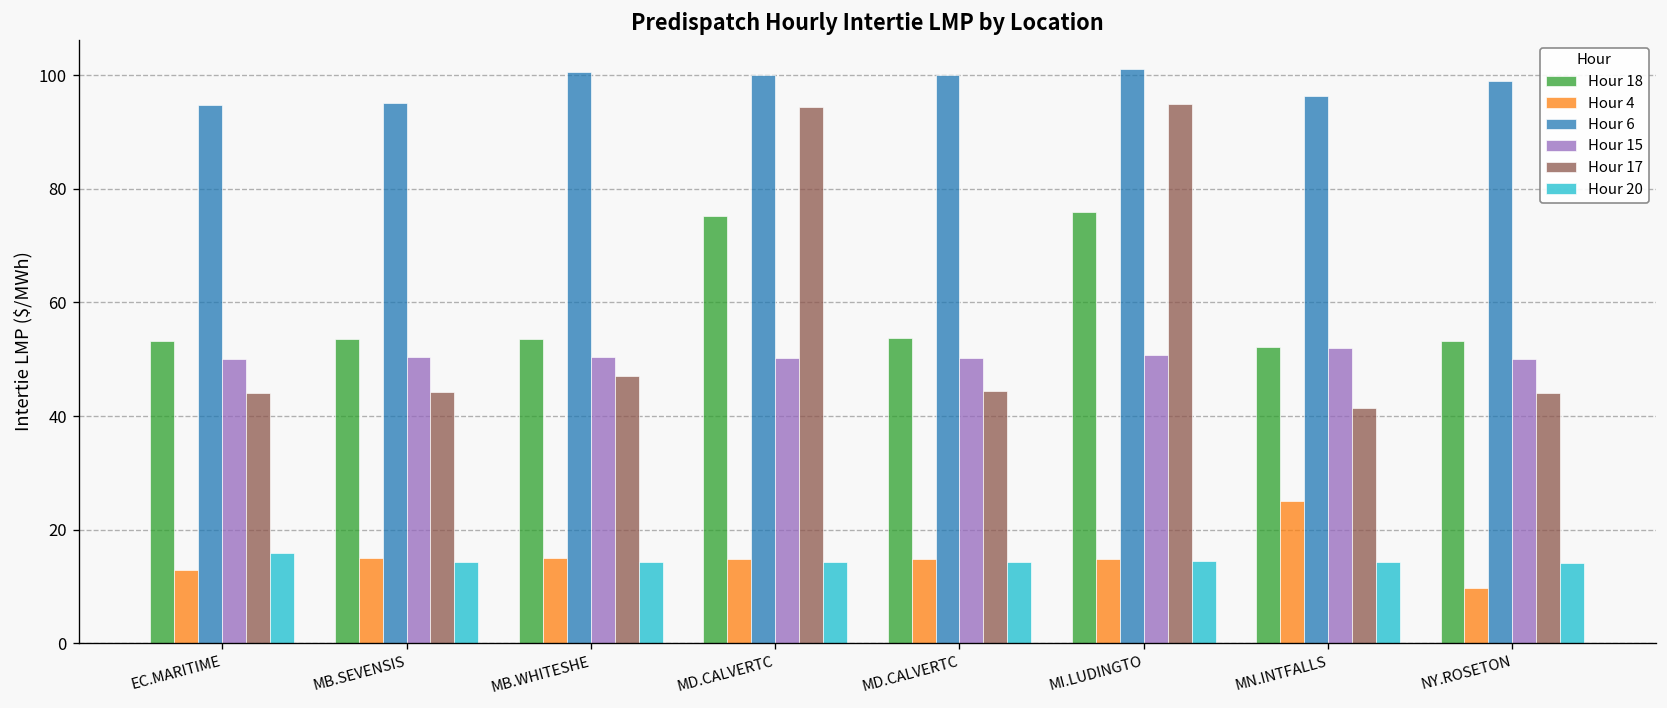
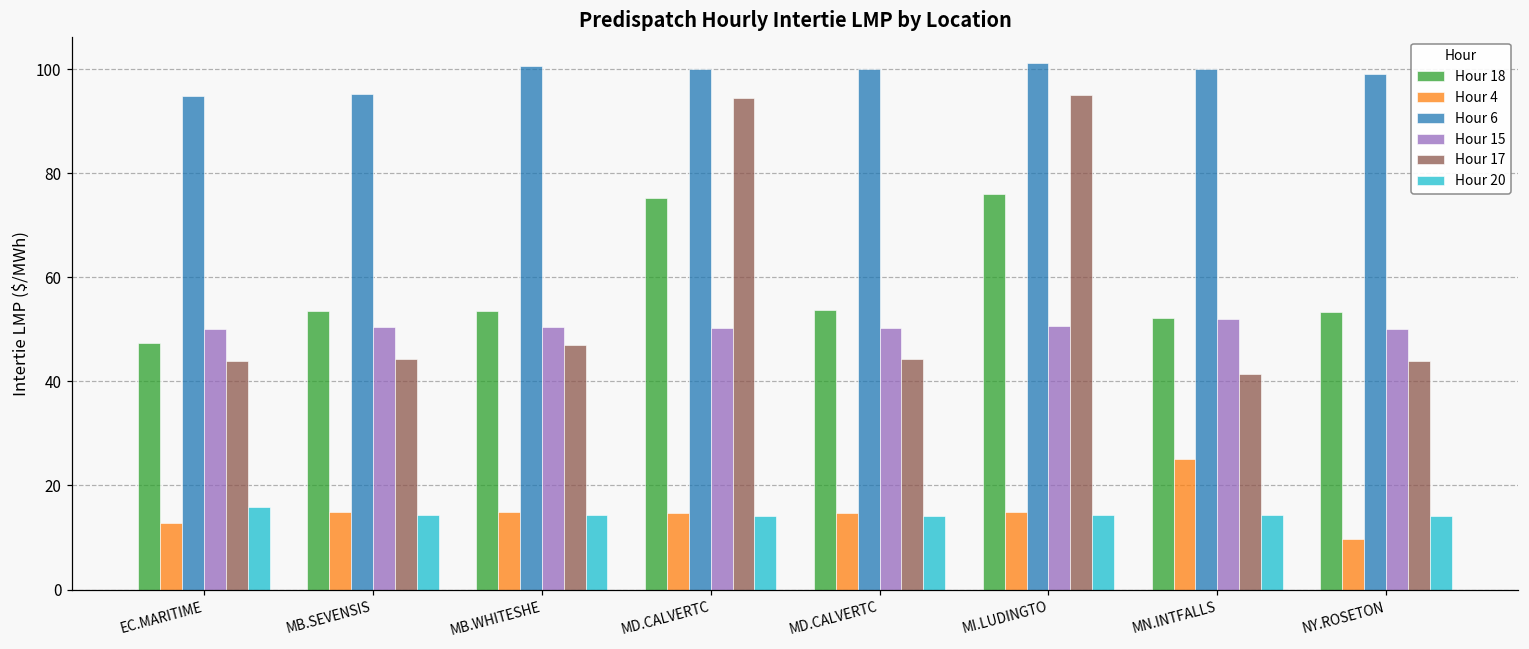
  {
    "Hour 18": {
-     "EC.MARITIME": 53,
+     "EC.MARITIME": 47,
      "MB.SEVENSIS": 54,
      "MB.WHITESHE": 54,
      "MI.LUDINGTO": 76,
      "MN.INTFALLS": 52,
      "NY.ROSETON": 53
    },
    "Hour 4": {
      "EC.MARITIME": 13,
      "MB.SEVENSIS": 15,
      "MB.WHITESHE": 15,
      "MI.LUDINGTO": 15,
      "MN.INTFALLS": 25,
      "NY.ROSETON": 10
    },
    "Hour 6": {
      "EC.MARITIME": 95,
      "MB.SEVENSIS": 95,
      "MB.WHITESHE": 101,
      "MI.LUDINGTO": 101,
-     "MN.INTFALLS": 96,
+     "MN.INTFALLS": 100,
      "NY.ROSETON": 99
    },
    "Hour 15": {
      "EC.MARITIME": 50,
      "MB.SEVENSIS": 50,
      "MB.WHITESHE": 50,
      "MI.LUDINGTO": 51,
      "MN.INTFALLS": 52,
      "NY.ROSETON": 50
    },
    "Hour 17": {
      "EC.MARITIME": 44,
      "MB.SEVENSIS": 44,
      "MB.WHITESHE": 47,
      "MI.LUDINGTO": 95,
      "MN.INTFALLS": 41,
      "NY.ROSETON": 44
    },
    "Hour 20": {
      "EC.MARITIME": 16,
      "MB.SEVENSIS": 14,
      "MB.WHITESHE": 14,
      "MI.LUDINGTO": 14,
      "MN.INTFALLS": 14,
      "NY.ROSETON": 14
    }
  }
